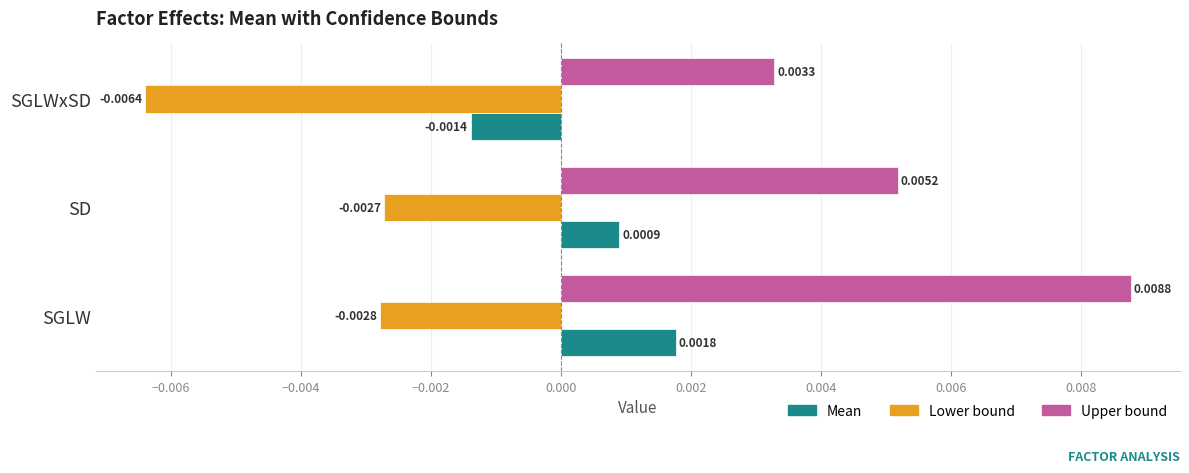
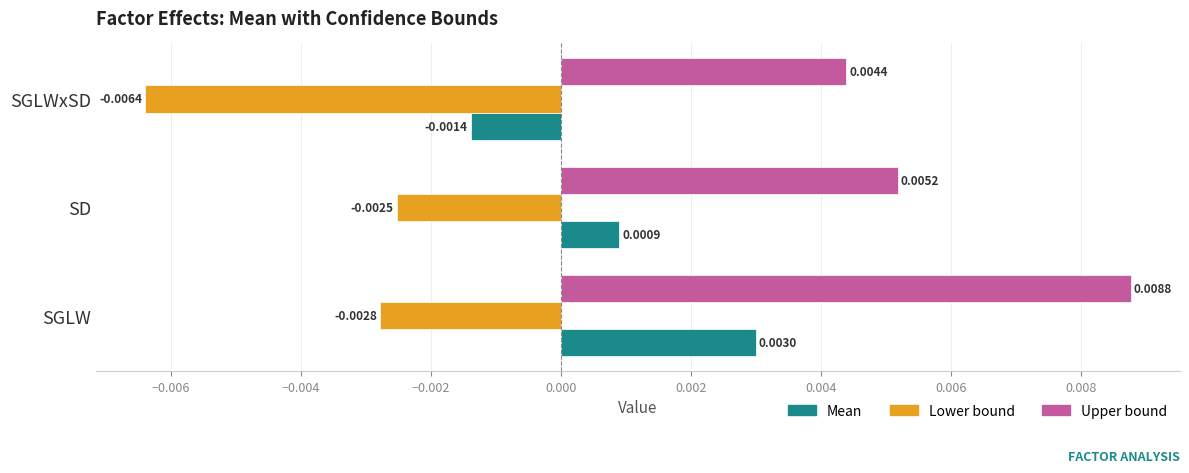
  {
    "Mean": {
      "SGLWxSD": -0.0014,
      "SD": 0.0009,
-     "SGLW": 0.0018
+     "SGLW": 0.0030
    },
    "Lower bound": {
      "SGLWxSD": -0.0064,
-     "SD": -0.0027,
+     "SD": -0.0025,
      "SGLW": -0.0028
    },
    "Upper bound": {
-     "SGLWxSD": 0.0033,
+     "SGLWxSD": 0.0044,
      "SD": 0.0052,
      "SGLW": 0.0088
    }
  }
